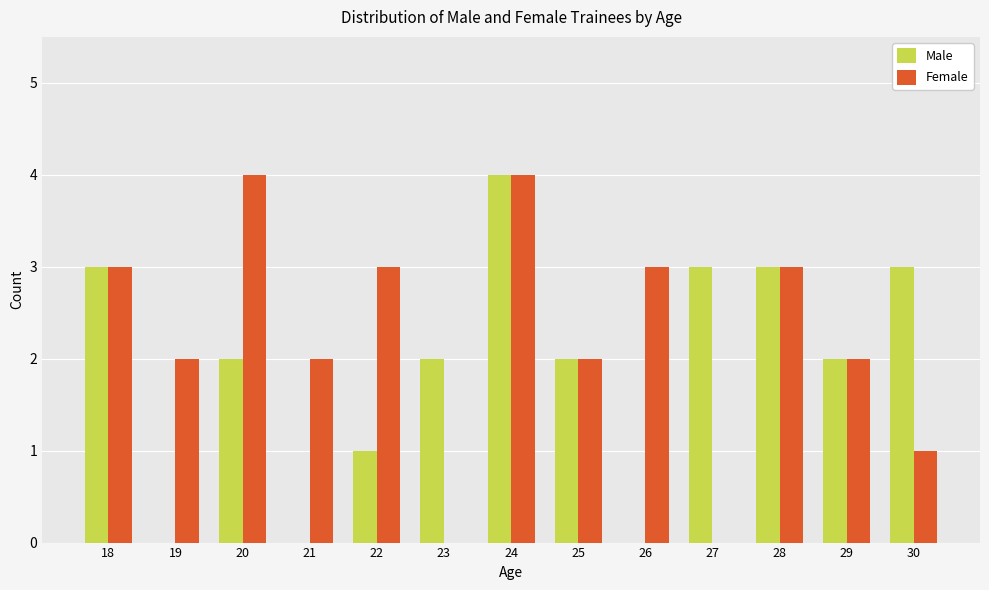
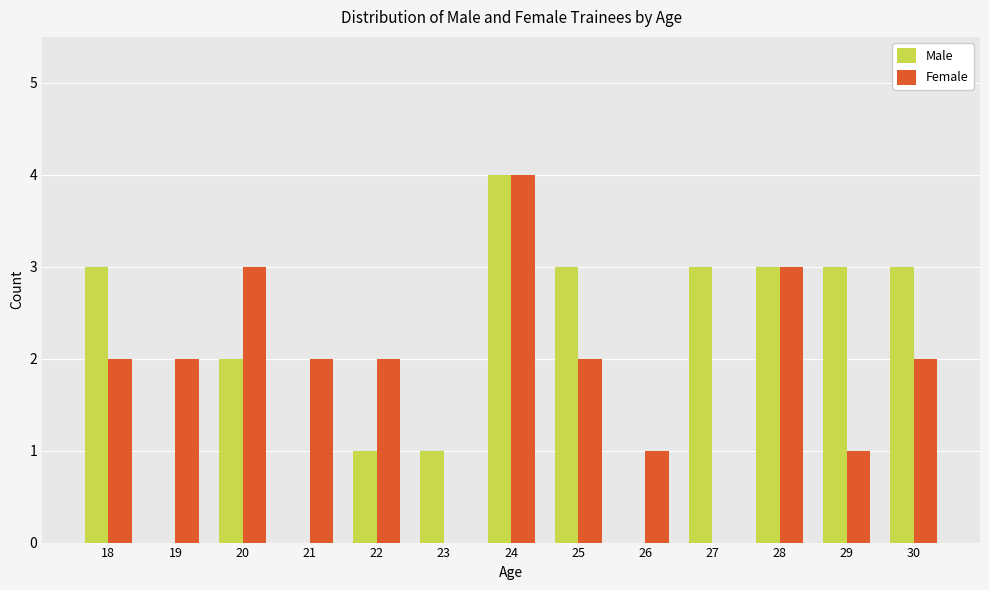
  {
    "Male": {
      "18": 3,
      "19": 0,
      "20": 2,
      "21": 0,
      "22": 1,
-     "23": 2,
+     "23": 1,
      "24": 4,
-     "25": 2,
+     "25": 3,
      "26": 0,
      "27": 3,
      "28": 3,
-     "29": 2,
+     "29": 3,
      "30": 3
    },
    "Female": {
-     "18": 3,
+     "18": 2,
      "19": 2,
-     "20": 4,
+     "20": 3,
      "21": 2,
-     "22": 3,
+     "22": 2,
      "23": 0,
      "24": 4,
      "25": 2,
-     "26": 3,
+     "26": 1,
      "27": 0,
      "28": 3,
-     "29": 2,
-     "30": 1
+     "29": 1,
+     "30": 2
    }
  }
